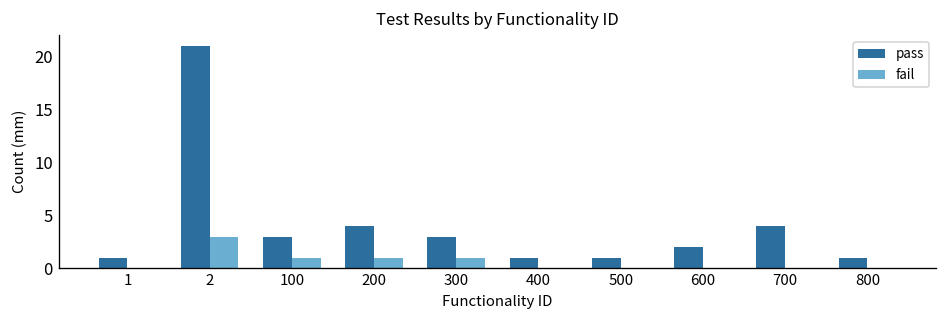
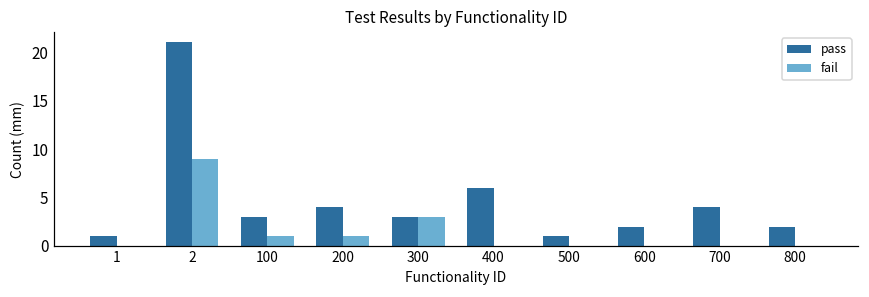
  {
    "pass": {
      "1": 1,
      "2": 21,
      "100": 3,
      "200": 4,
      "300": 3,
-     "400": 1,
+     "400": 6,
      "500": 1,
      "600": 2,
      "700": 4,
-     "800": 1
+     "800": 2
    },
    "fail": {
      "1": 0,
-     "2": 3,
+     "2": 9,
      "100": 1,
      "200": 1,
-     "300": 1,
+     "300": 3,
      "400": 0,
      "500": 0,
      "600": 0,
      "700": 0,
      "800": 0
    }
  }
